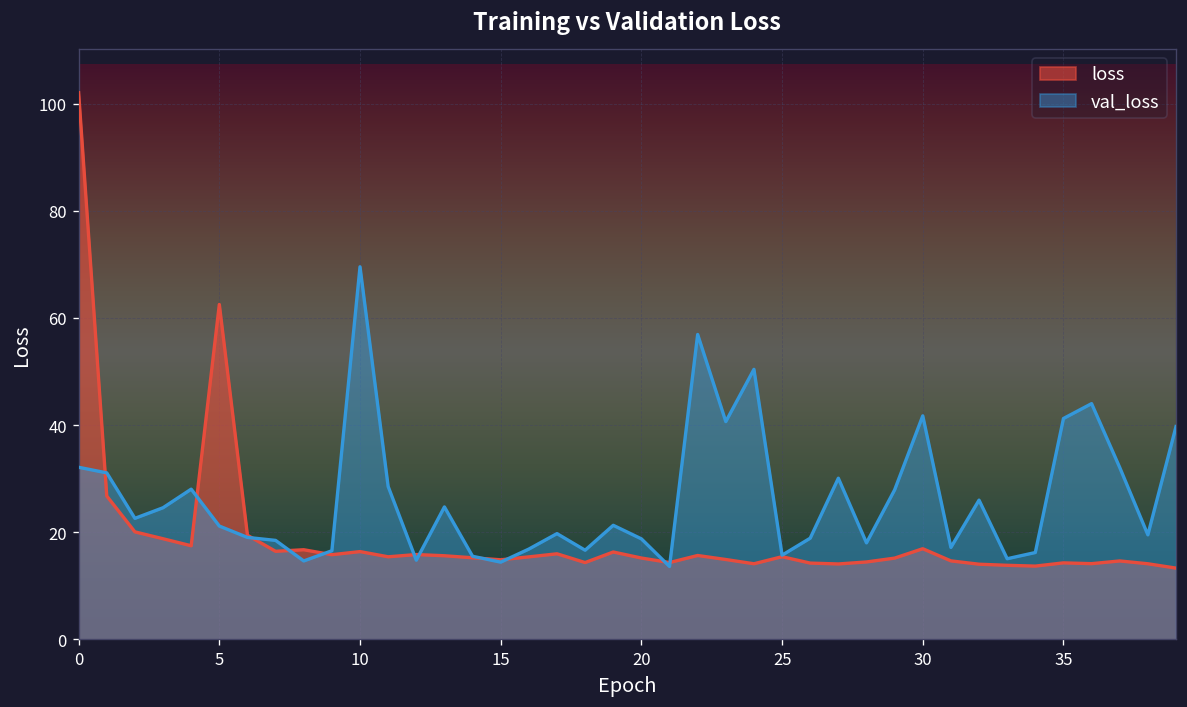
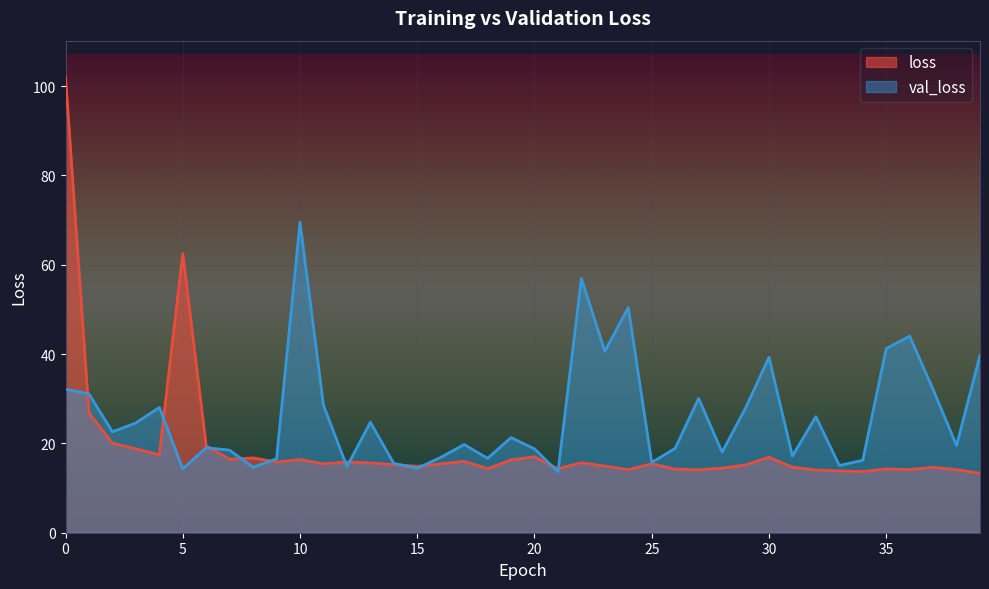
  {
    "loss": {
      "0": 102,
      "5": 63,
      "10": 16,
-     "20": 15,
+     "20": 17,
      "30": 17,
      "35": 14
    },
    "val_loss": {
      "0": 32,
-     "5": 21,
+     "5": 14,
      "10": 70,
      "20": 19,
-     "30": 42,
+     "30": 39,
      "35": 41
    }
  }
